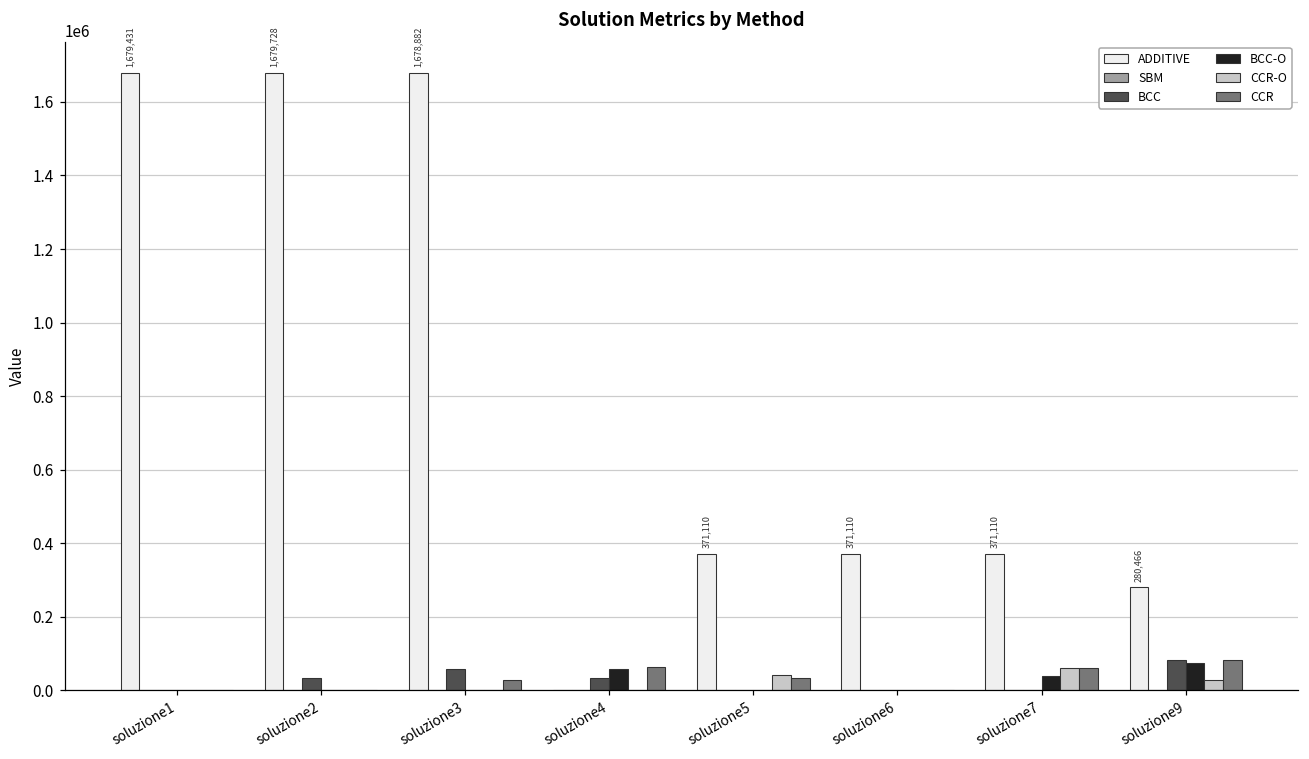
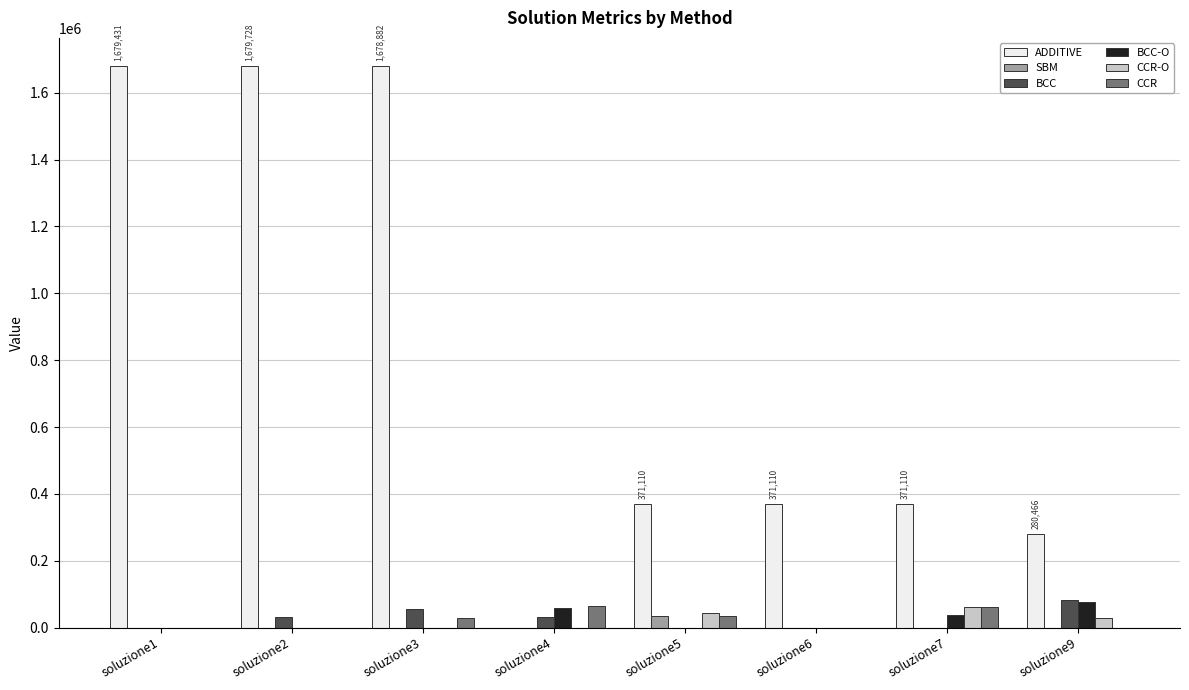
  {
    "ADDITIVE": {
      "soluzione1": "1,679,431",
      "soluzione2": "1,679,728",
      "soluzione3": "1,678,882",
      "soluzione9": "280,466"
    },
    "SBM": {
-     "soluzione5": "0"
+     "soluzione5": "30000"
    },
    "BCC": {
      "soluzione2": "30000",
      "soluzione3": "60000",
      "soluzione4": "30000",
      "soluzione9": "80000"
    },
    "BCC-O": {
      "soluzione4": "60000",
      "soluzione7": "40000",
      "soluzione9": "80000"
    },
    "CCR-O": {
      "soluzione5": "40000",
      "soluzione7": "60000",
      "soluzione9": "30000"
    },
    "CCR": {
      "soluzione3": "30000",
      "soluzione4": "60000",
      "soluzione5": "30000",
      "soluzione7": "60000",
-     "soluzione9": "80000"
+     "soluzione9": "0"
    }
  }
